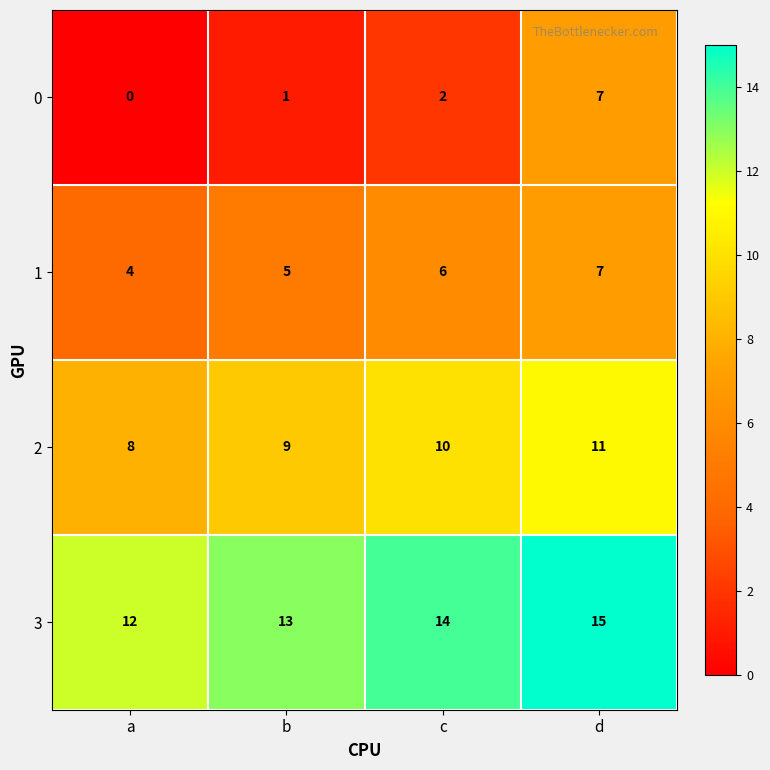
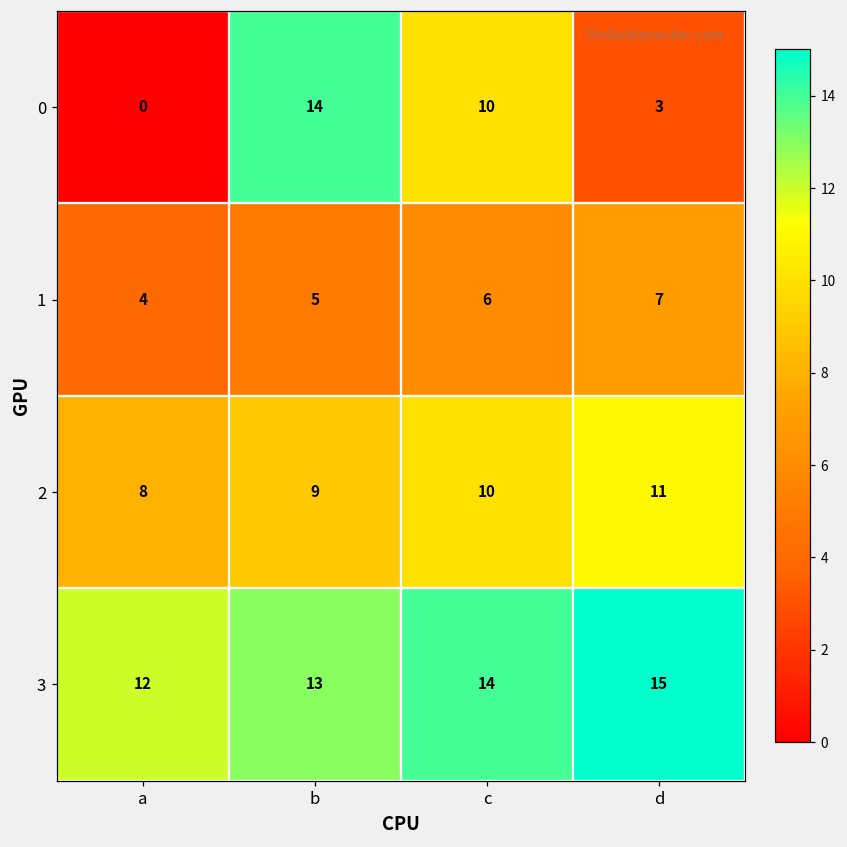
  {
    "0": {
      "a": 0,
-     "b": 1,
-     "c": 2,
-     "d": 7
+     "b": 14,
+     "c": 10,
+     "d": 3
    },
    "1": {
      "a": 4,
      "b": 5,
      "c": 6,
      "d": 7
    },
    "2": {
      "a": 8,
      "b": 9,
      "c": 10,
      "d": 11
    },
    "3": {
      "a": 12,
      "b": 13,
      "c": 14,
      "d": 15
    }
  }
